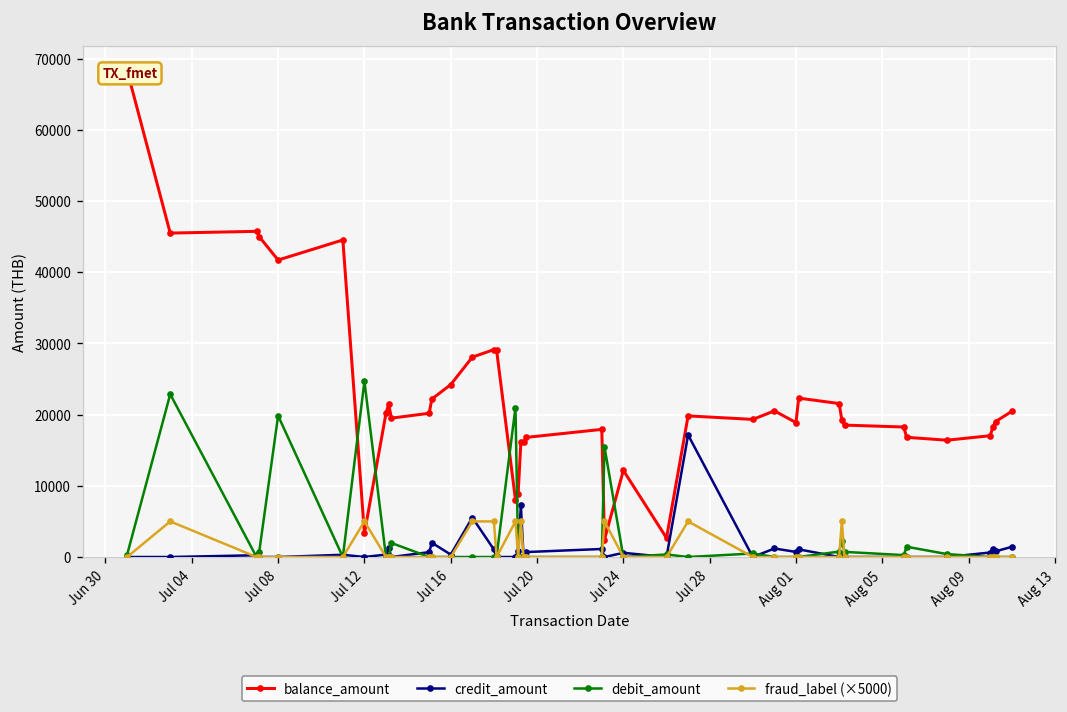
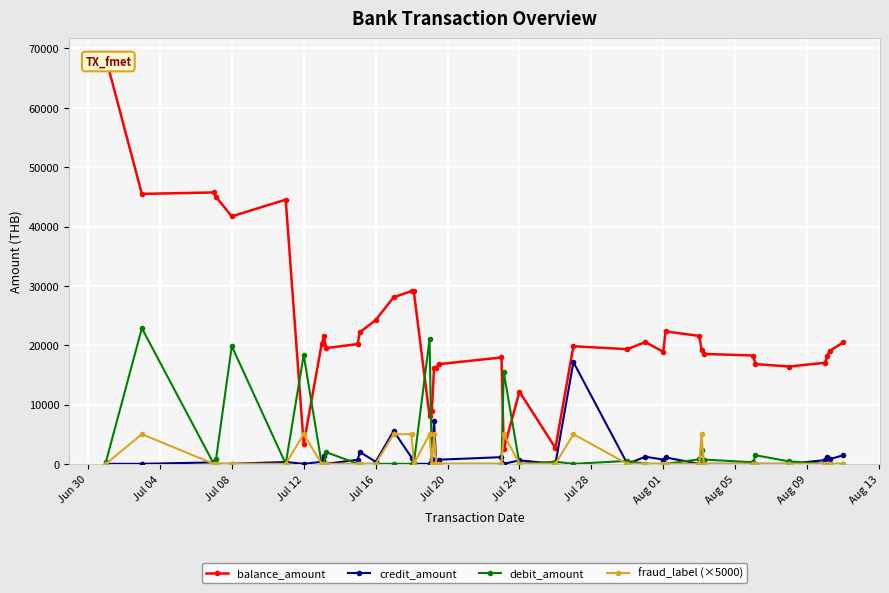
  {
    "balance_amount": {
      "Jul 08": 42000,
      "Jul 12": 3000,
      "Jul 16": 24000,
      "Jul 24": 12000,
      "Aug 01": 19000
    },
    "credit_amount": {
      "Jul 12": 0,
      "Jul 24": 1000,
      "Aug 01": 1000
    },
    "debit_amount": {
      "Jul 08": 20000,
-     "Jul 12": 25000
+     "Jul 12": 18000
    },
    "fraud_label (×5000)": {
      "Jul 12": 5000
    }
  }
